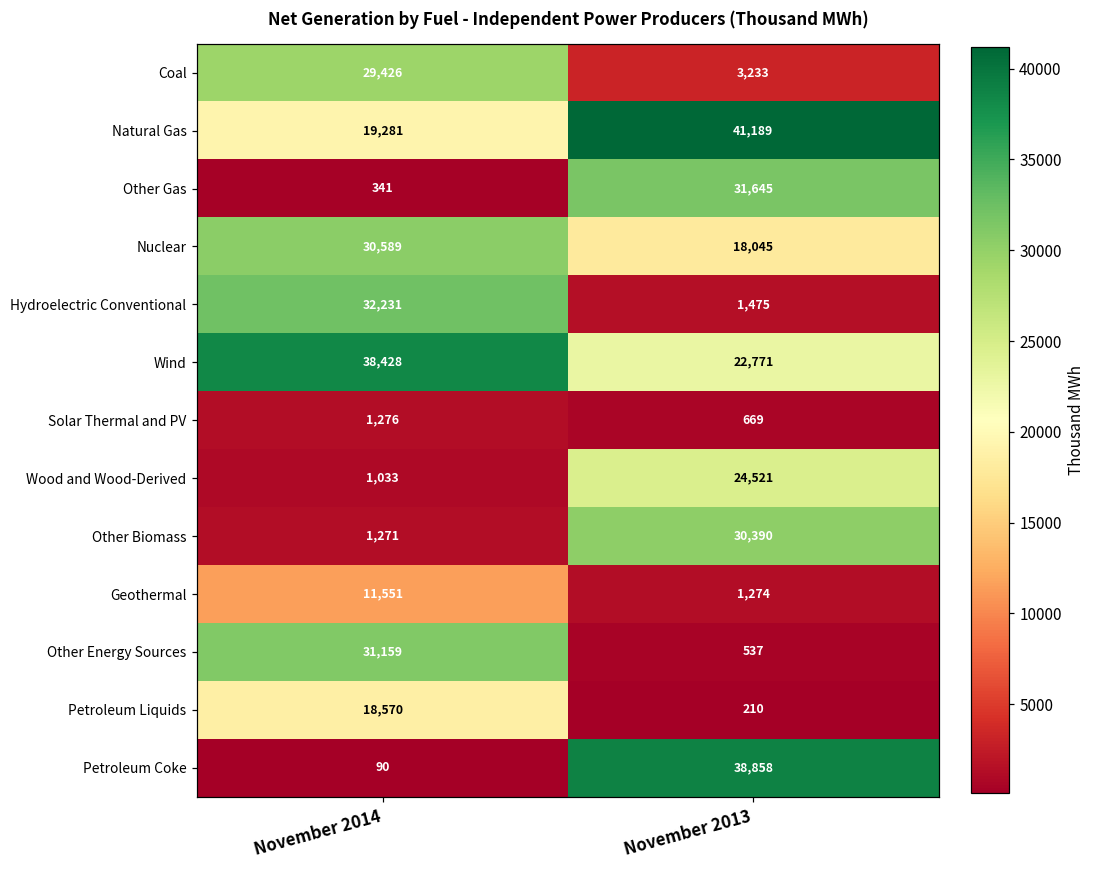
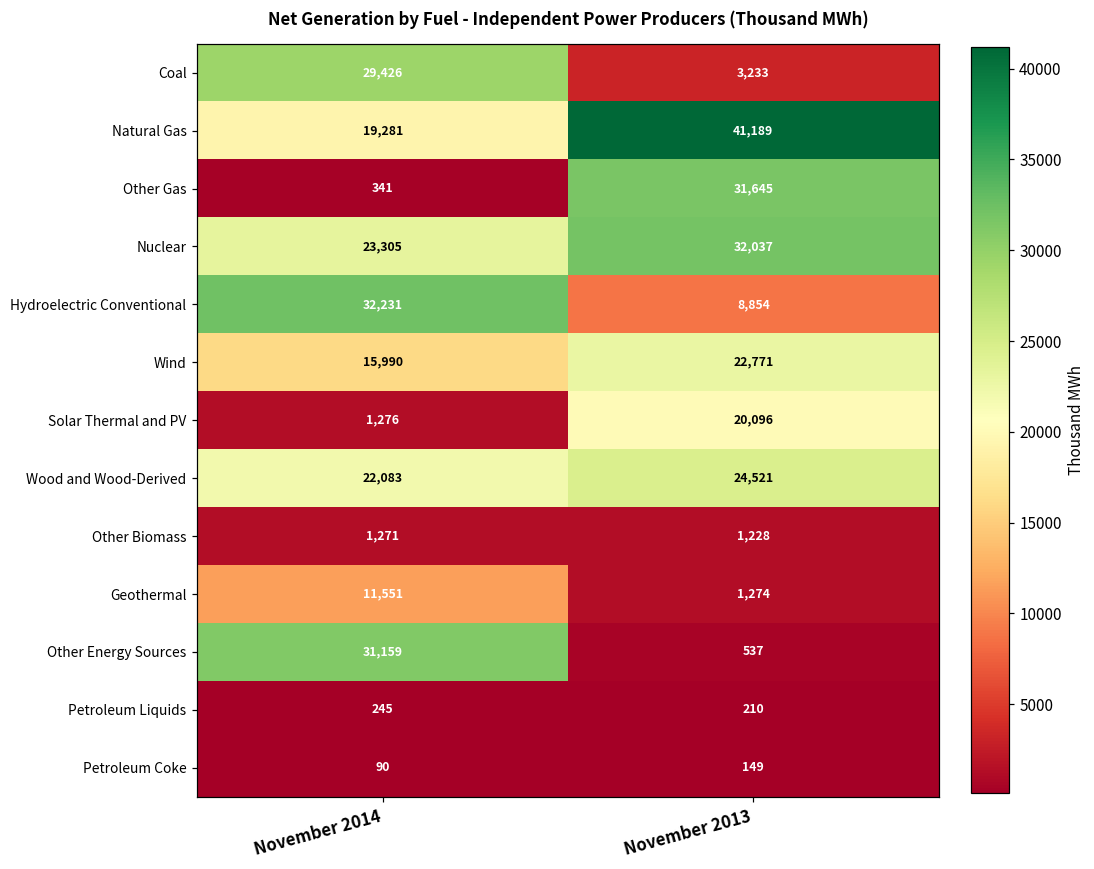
  {
    "Coal": {
      "November 2014": "29,426",
      "November 2013": "3,233"
    },
    "Natural Gas": {
      "November 2014": "19,281",
      "November 2013": "41,189"
    },
    "Other Gas": {
      "November 2014": "341",
      "November 2013": "31,645"
    },
    "Nuclear": {
-     "November 2014": "30,589",
-     "November 2013": "18,045"
+     "November 2014": "23,305",
+     "November 2013": "32,037"
    },
    "Hydroelectric Conventional": {
      "November 2014": "32,231",
-     "November 2013": "1,475"
+     "November 2013": "8,854"
    },
    "Wind": {
-     "November 2014": "38,428",
+     "November 2014": "15,990",
      "November 2013": "22,771"
    },
    "Solar Thermal and PV": {
      "November 2014": "1,276",
-     "November 2013": "669"
+     "November 2013": "20,096"
    },
    "Wood and Wood-Derived": {
-     "November 2014": "1,033",
+     "November 2014": "22,083",
      "November 2013": "24,521"
    },
    "Other Biomass": {
      "November 2014": "1,271",
-     "November 2013": "30,390"
+     "November 2013": "1,228"
    },
    "Geothermal": {
      "November 2014": "11,551",
      "November 2013": "1,274"
    },
    "Other Energy Sources": {
      "November 2014": "31,159",
      "November 2013": "537"
    },
    "Petroleum Liquids": {
-     "November 2014": "18,570",
+     "November 2014": "245",
      "November 2013": "210"
    },
    "Petroleum Coke": {
      "November 2014": "90",
-     "November 2013": "38,858"
+     "November 2013": "149"
    }
  }
